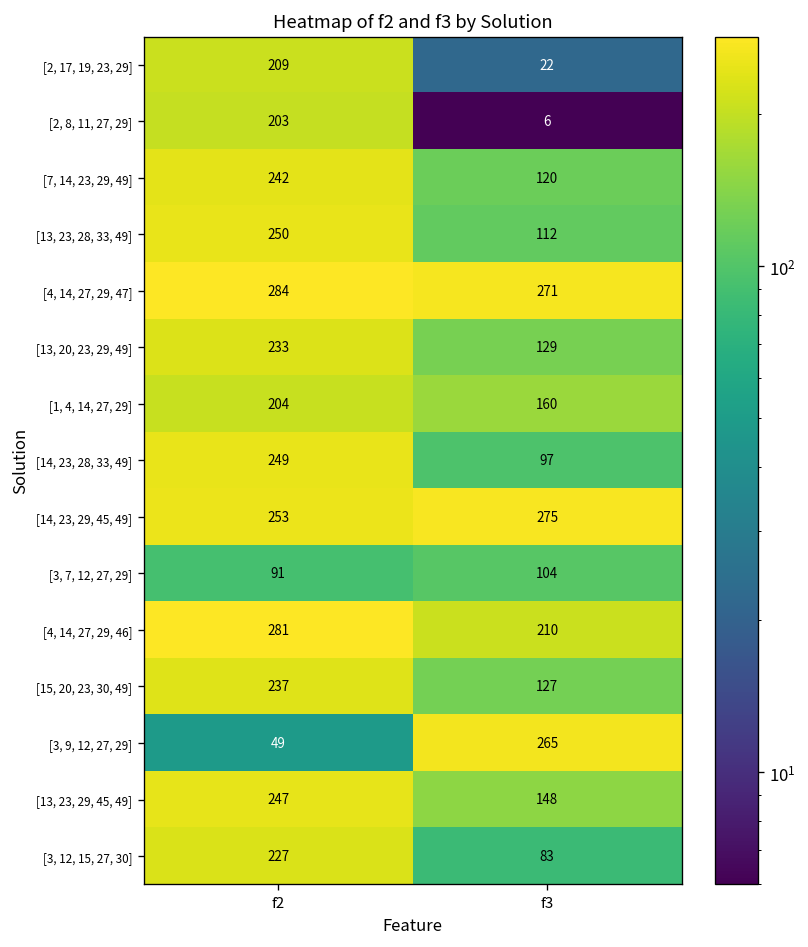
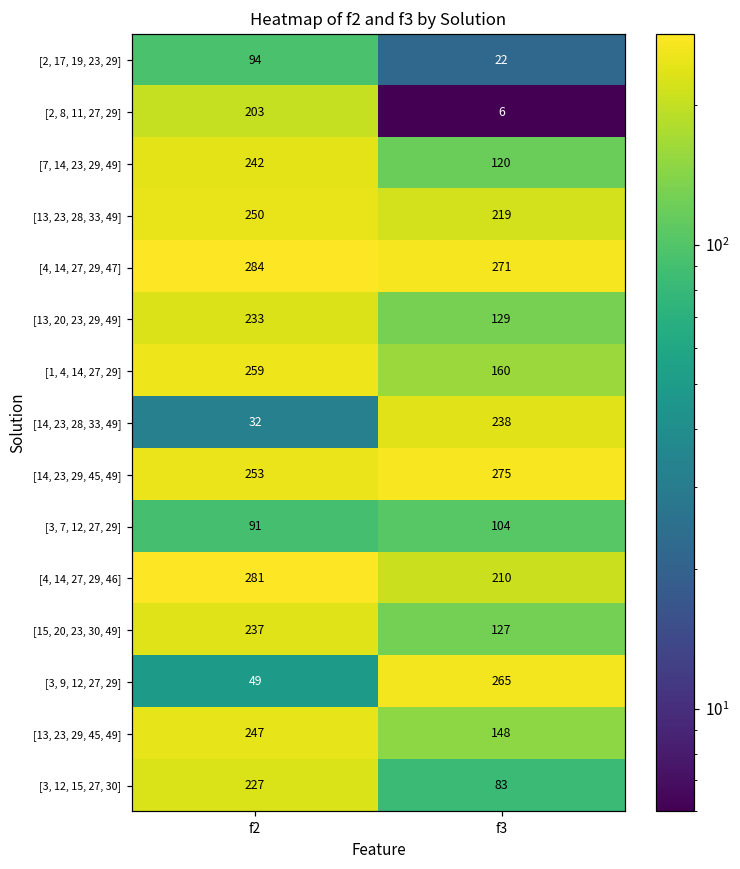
  {
    "[2, 17, 19, 23, 29]": {
-     "f2": 209,
+     "f2": 94,
      "f3": 22
    },
    "[2, 8, 11, 27, 29]": {
      "f2": 203,
      "f3": 6
    },
    "[7, 14, 23, 29, 49]": {
      "f2": 242,
      "f3": 120
    },
    "[13, 23, 28, 33, 49]": {
      "f2": 250,
-     "f3": 112
+     "f3": 219
    },
    "[4, 14, 27, 29, 47]": {
      "f2": 284,
      "f3": 271
    },
    "[13, 20, 23, 29, 49]": {
      "f2": 233,
      "f3": 129
    },
    "[1, 4, 14, 27, 29]": {
-     "f2": 204,
+     "f2": 259,
      "f3": 160
    },
    "[14, 23, 28, 33, 49]": {
-     "f2": 249,
-     "f3": 97
+     "f2": 32,
+     "f3": 238
    },
    "[14, 23, 29, 45, 49]": {
      "f2": 253,
      "f3": 275
    },
    "[3, 7, 12, 27, 29]": {
      "f2": 91,
      "f3": 104
    },
    "[4, 14, 27, 29, 46]": {
      "f2": 281,
      "f3": 210
    },
    "[15, 20, 23, 30, 49]": {
      "f2": 237,
      "f3": 127
    },
    "[3, 9, 12, 27, 29]": {
      "f2": 49,
      "f3": 265
    },
    "[13, 23, 29, 45, 49]": {
      "f2": 247,
      "f3": 148
    },
    "[3, 12, 15, 27, 30]": {
      "f2": 227,
      "f3": 83
    }
  }
